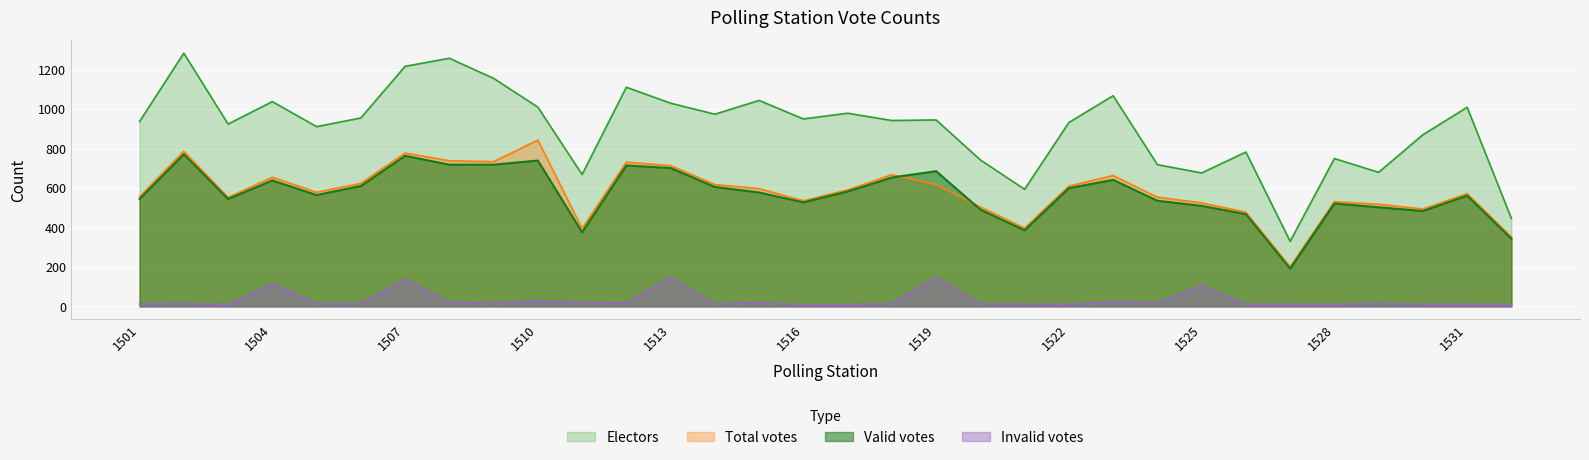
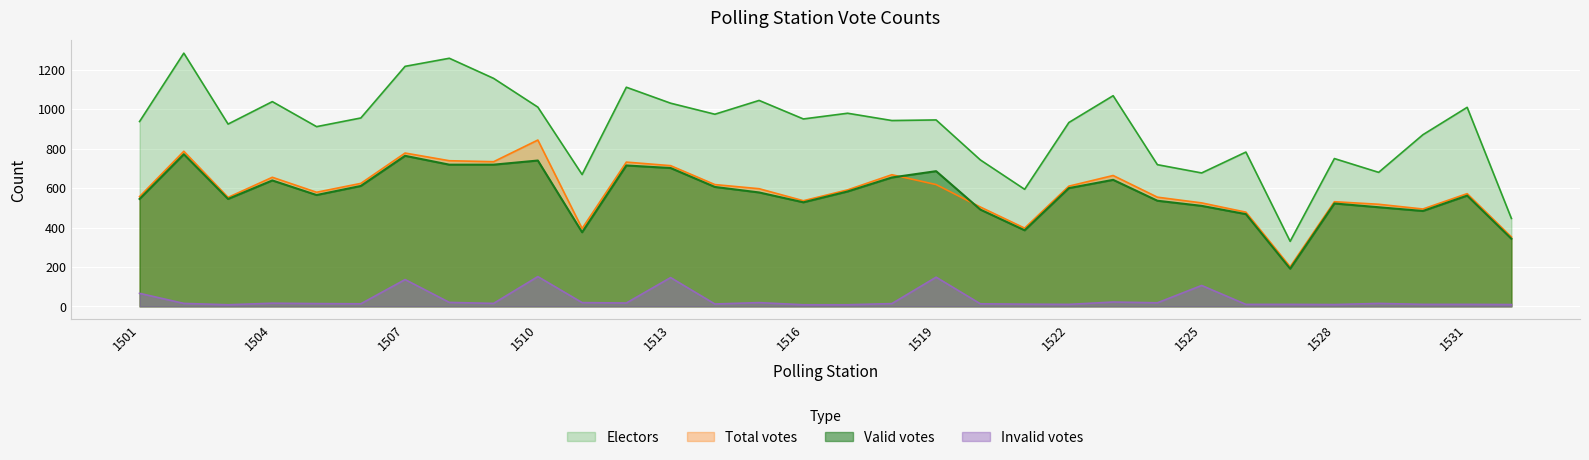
  {
    "Total votes": {
      "1504": 660,
      "1507": 780,
      "1510": 840,
      "1519": 620,
      "1525": 530
    },
    "Invalid votes": {
-     "1501": 10,
-     "1504": 120,
+     "1501": 70,
+     "1504": 20,
      "1507": 140,
-     "1510": 30,
+     "1510": 150,
      "1513": 150,
      "1516": 10,
      "1519": 150,
      "1522": 10,
      "1525": 110,
      "1528": 10,
      "1531": 10
    }
  }
